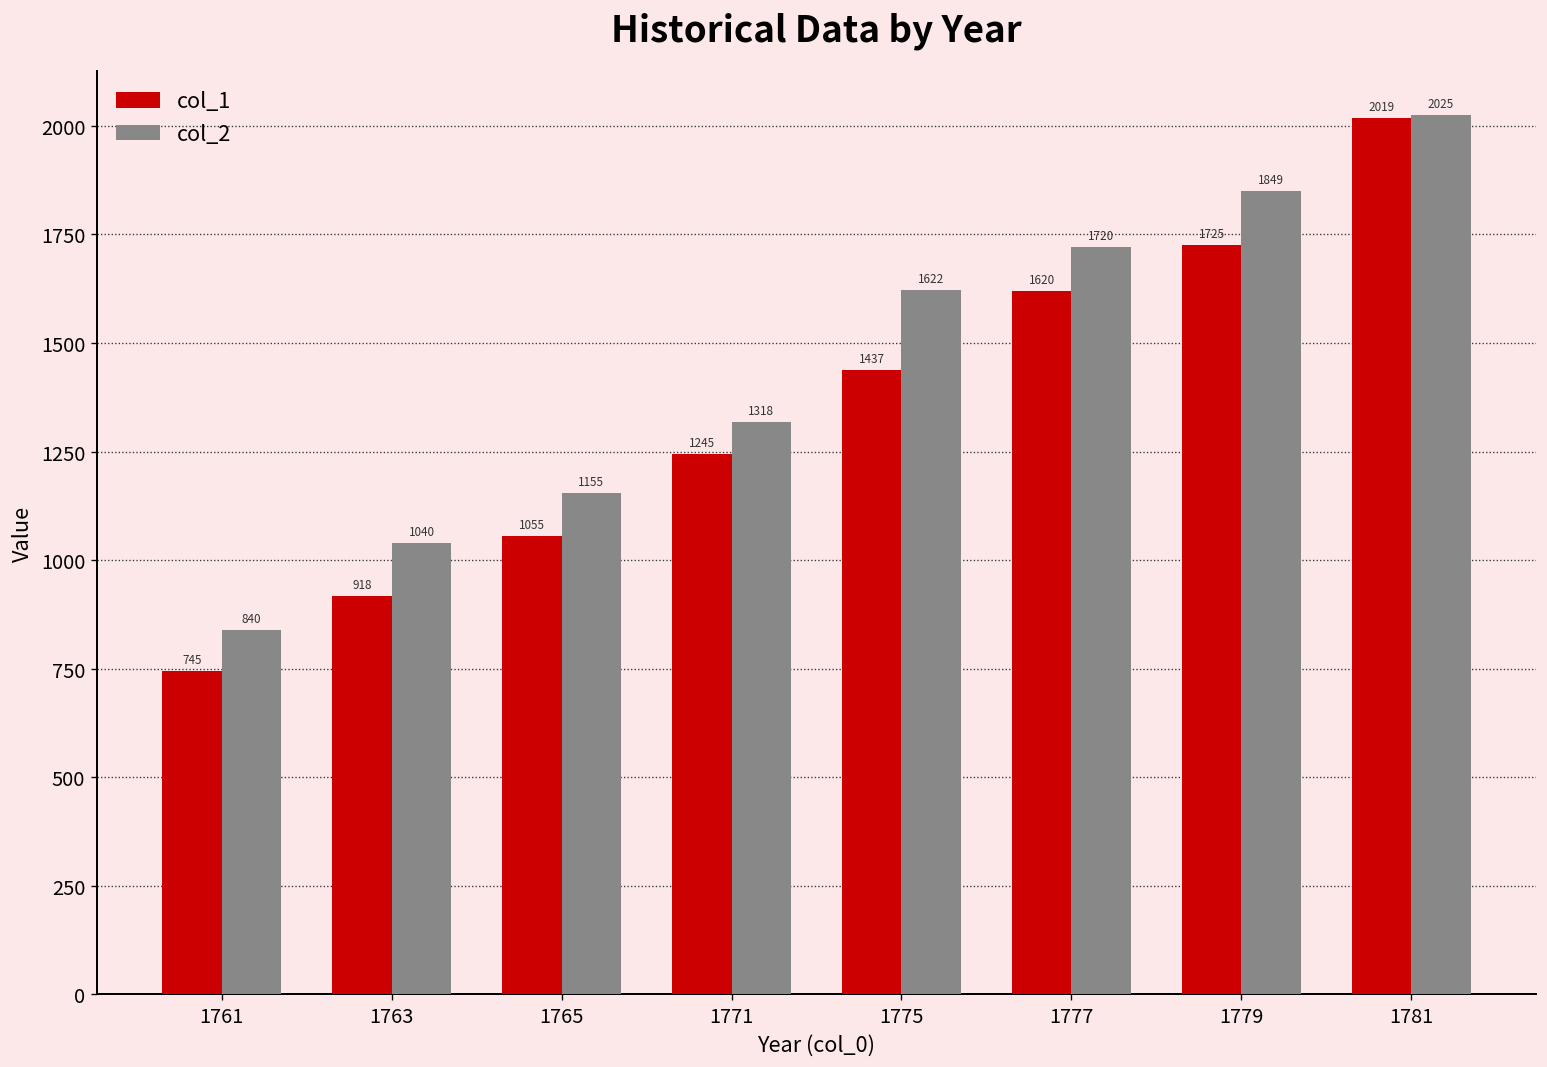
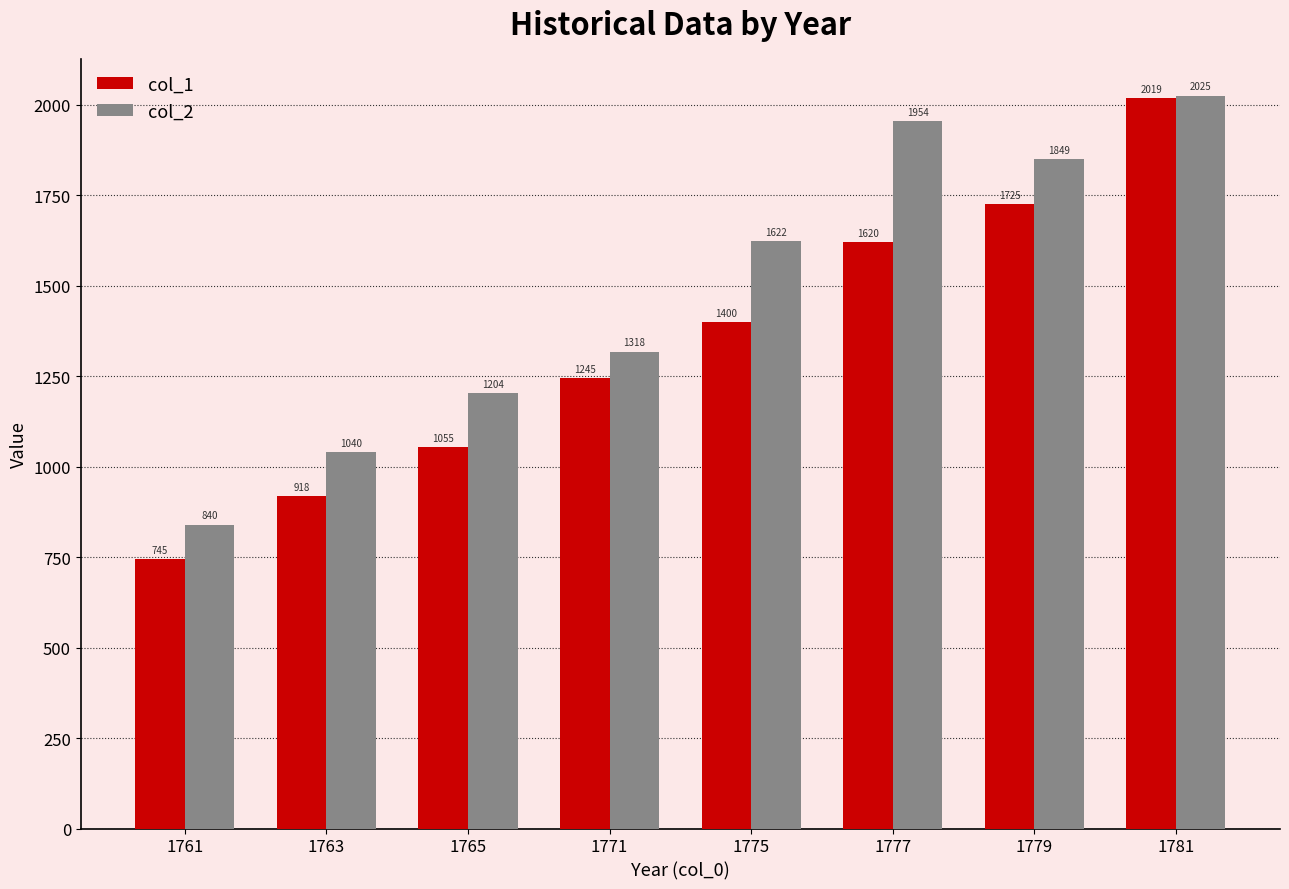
  {
    "col_1": {
      "1761": 745,
      "1763": 918,
      "1765": 1055,
      "1771": 1245,
-     "1775": 1437,
+     "1775": 1400,
      "1777": 1620,
      "1779": 1725,
      "1781": 2019
    },
    "col_2": {
      "1761": 840,
      "1763": 1040,
-     "1765": 1155,
+     "1765": 1204,
      "1771": 1318,
      "1775": 1622,
-     "1777": 1720,
+     "1777": 1954,
      "1779": 1849,
      "1781": 2025
    }
  }
